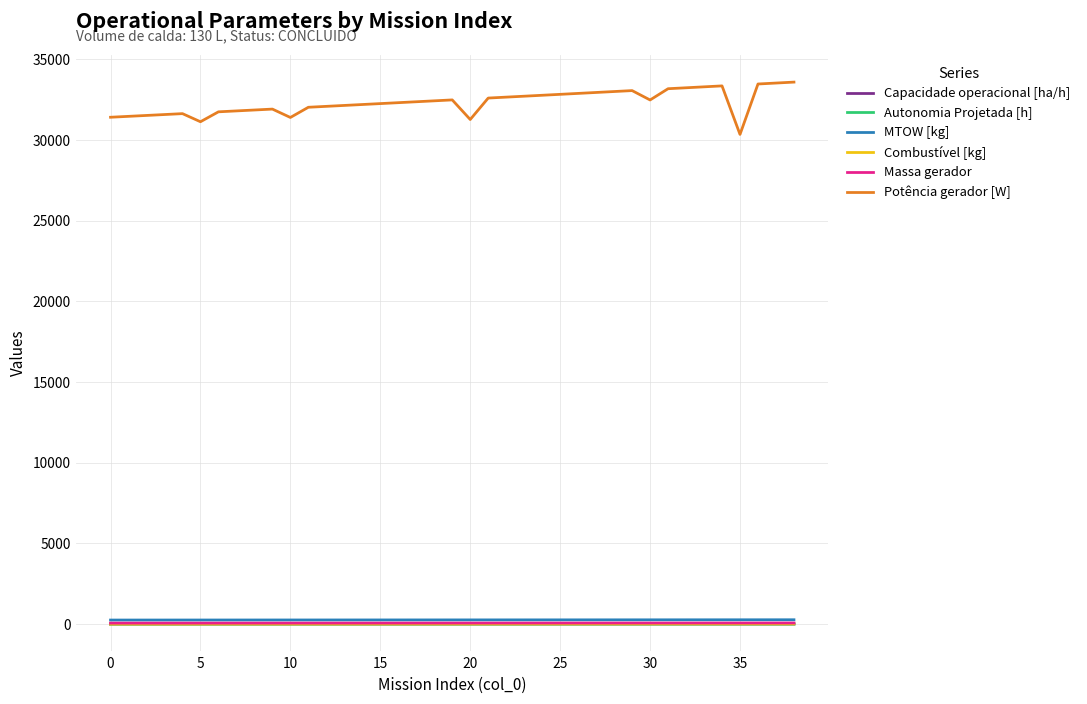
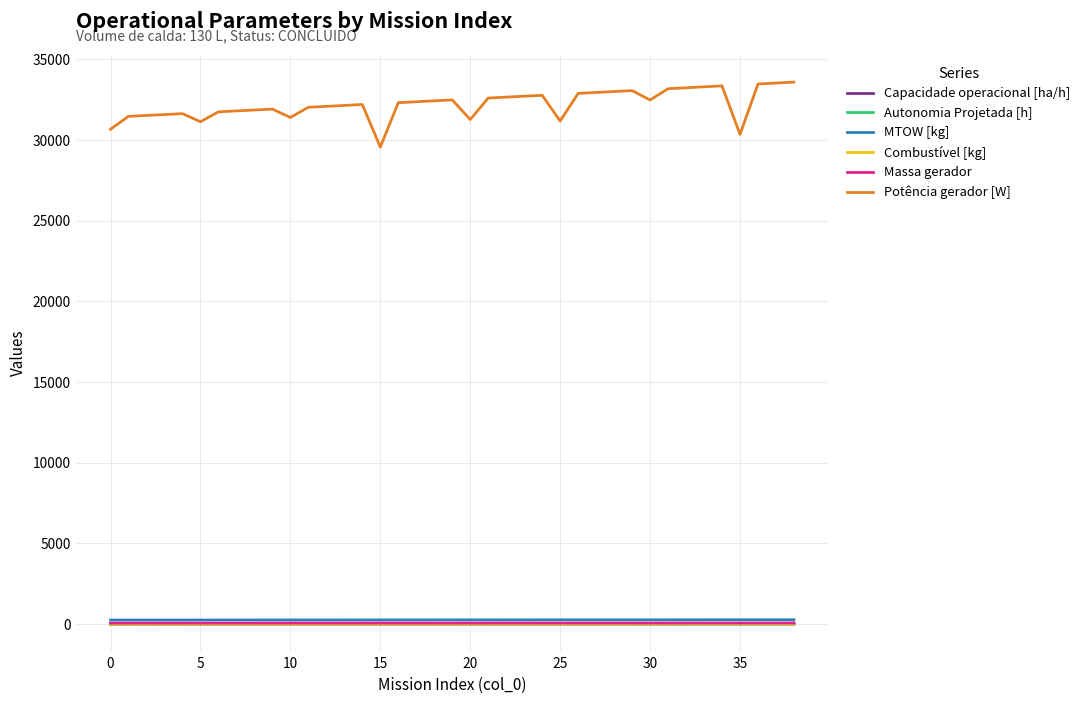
  {
    "MTOW [kg]": {
      "0": 300,
      "5": 300,
      "10": 300,
      "15": 300,
      "20": 300,
      "25": 300,
      "30": 300,
      "35": 300
    },
    "Potência gerador [W]": {
-     "0": 31400,
+     "0": 30700,
      "5": 31100,
      "10": 31400,
-     "15": 32300,
+     "15": 29600,
      "20": 31300,
-     "25": 32800,
+     "25": 31200,
      "30": 32500,
      "35": 30400
    }
  }
